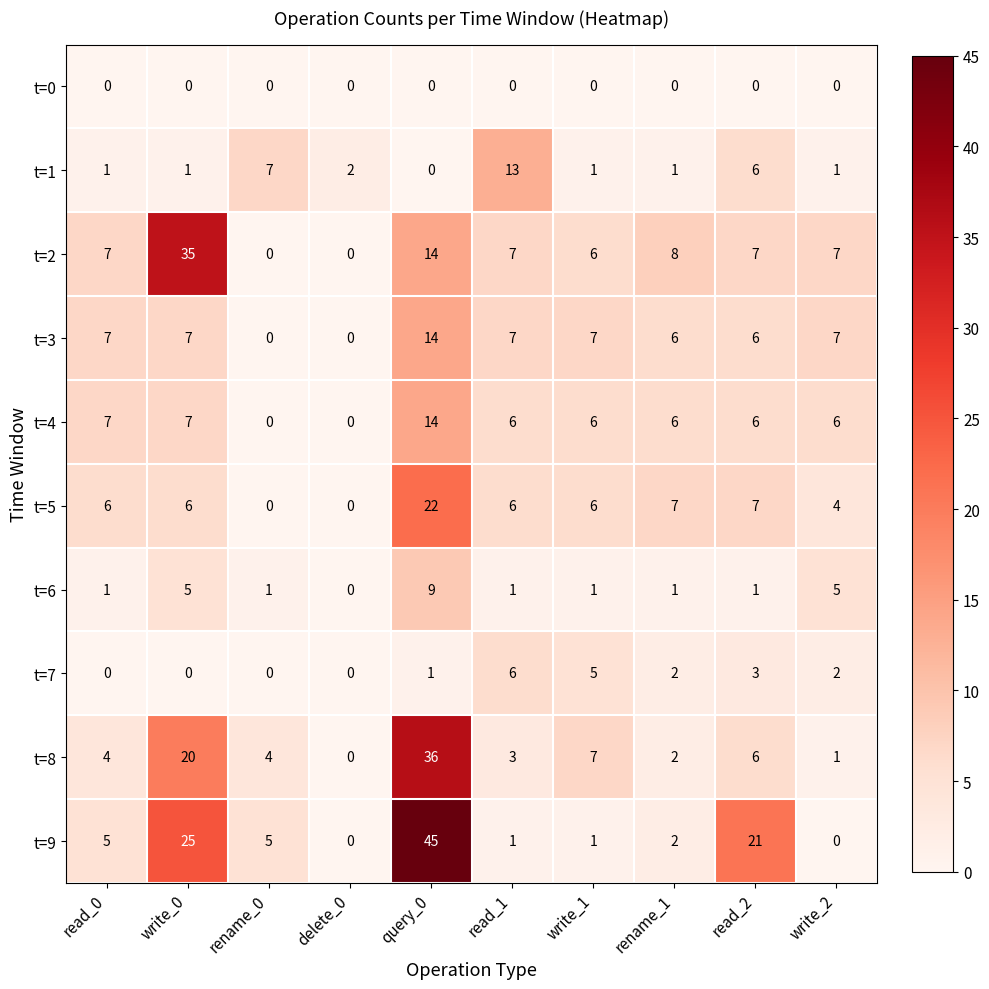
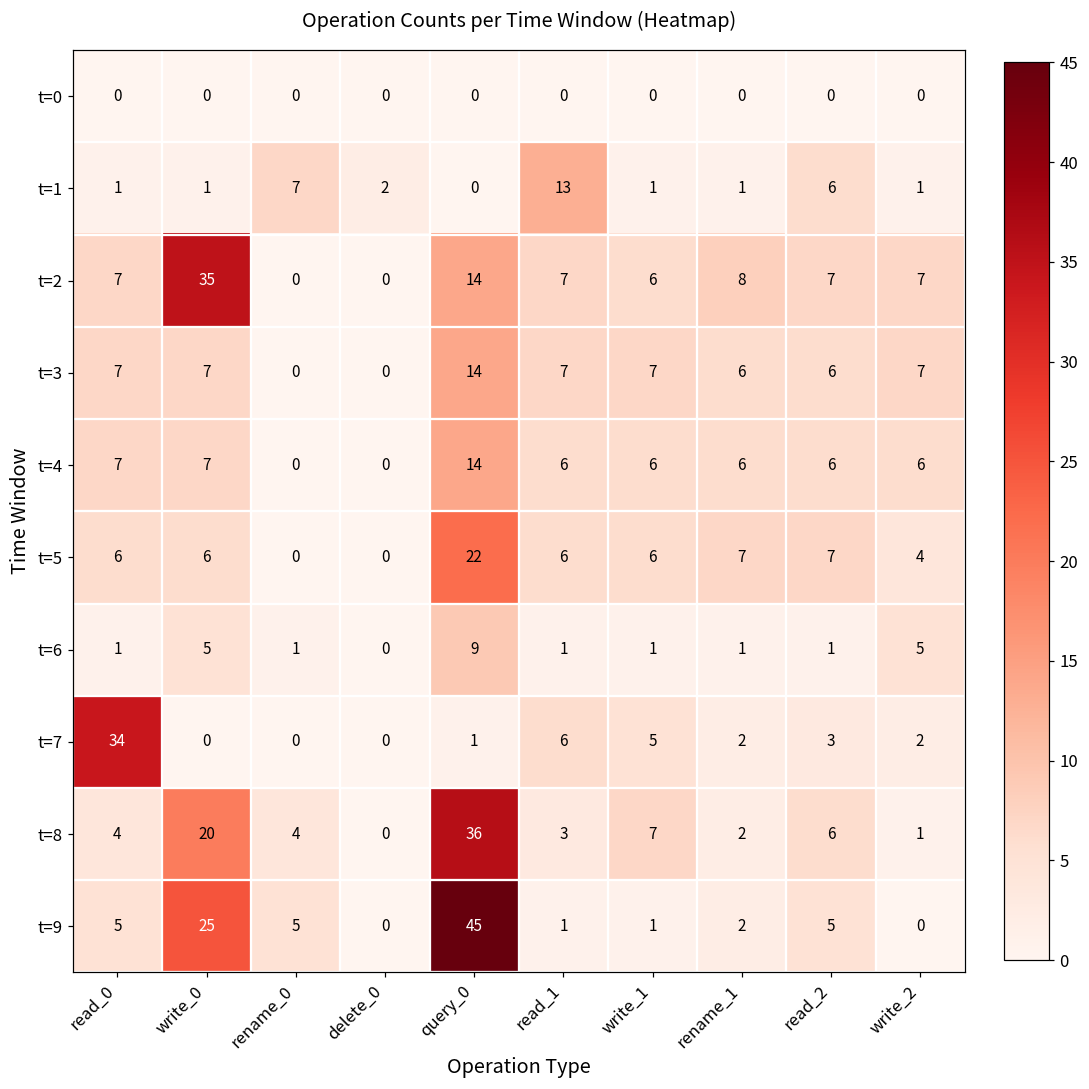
  {
    "t=0": {
      "read_0": 0,
      "write_0": 0,
      "rename_0": 0,
      "delete_0": 0,
      "query_0": 0,
      "read_1": 0,
      "write_1": 0,
      "rename_1": 0,
      "read_2": 0,
      "write_2": 0
    },
    "t=1": {
      "read_0": 1,
      "write_0": 1,
      "rename_0": 7,
      "delete_0": 2,
      "query_0": 0,
      "read_1": 13,
      "write_1": 1,
      "rename_1": 1,
      "read_2": 6,
      "write_2": 1
    },
    "t=2": {
      "read_0": 7,
      "write_0": 35,
      "rename_0": 0,
      "delete_0": 0,
      "query_0": 14,
      "read_1": 7,
      "write_1": 6,
      "rename_1": 8,
      "read_2": 7,
      "write_2": 7
    },
    "t=3": {
      "read_0": 7,
      "write_0": 7,
      "rename_0": 0,
      "delete_0": 0,
      "query_0": 14,
      "read_1": 7,
      "write_1": 7,
      "rename_1": 6,
      "read_2": 6,
      "write_2": 7
    },
    "t=4": {
      "read_0": 7,
      "write_0": 7,
      "rename_0": 0,
      "delete_0": 0,
      "query_0": 14,
      "read_1": 6,
      "write_1": 6,
      "rename_1": 6,
      "read_2": 6,
      "write_2": 6
    },
    "t=5": {
      "read_0": 6,
      "write_0": 6,
      "rename_0": 0,
      "delete_0": 0,
      "query_0": 22,
      "read_1": 6,
      "write_1": 6,
      "rename_1": 7,
      "read_2": 7,
      "write_2": 4
    },
    "t=6": {
      "read_0": 1,
      "write_0": 5,
      "rename_0": 1,
      "delete_0": 0,
      "query_0": 9,
      "read_1": 1,
      "write_1": 1,
      "rename_1": 1,
      "read_2": 1,
      "write_2": 5
    },
    "t=7": {
-     "read_0": 0,
+     "read_0": 34,
      "write_0": 0,
      "rename_0": 0,
      "delete_0": 0,
      "query_0": 1,
      "read_1": 6,
      "write_1": 5,
      "rename_1": 2,
      "read_2": 3,
      "write_2": 2
    },
    "t=8": {
      "read_0": 4,
      "write_0": 20,
      "rename_0": 4,
      "delete_0": 0,
      "query_0": 36,
      "read_1": 3,
      "write_1": 7,
      "rename_1": 2,
      "read_2": 6,
      "write_2": 1
    },
    "t=9": {
      "read_0": 5,
      "write_0": 25,
      "rename_0": 5,
      "delete_0": 0,
      "query_0": 45,
      "read_1": 1,
      "write_1": 1,
      "rename_1": 2,
-     "read_2": 21,
+     "read_2": 5,
      "write_2": 0
    }
  }
